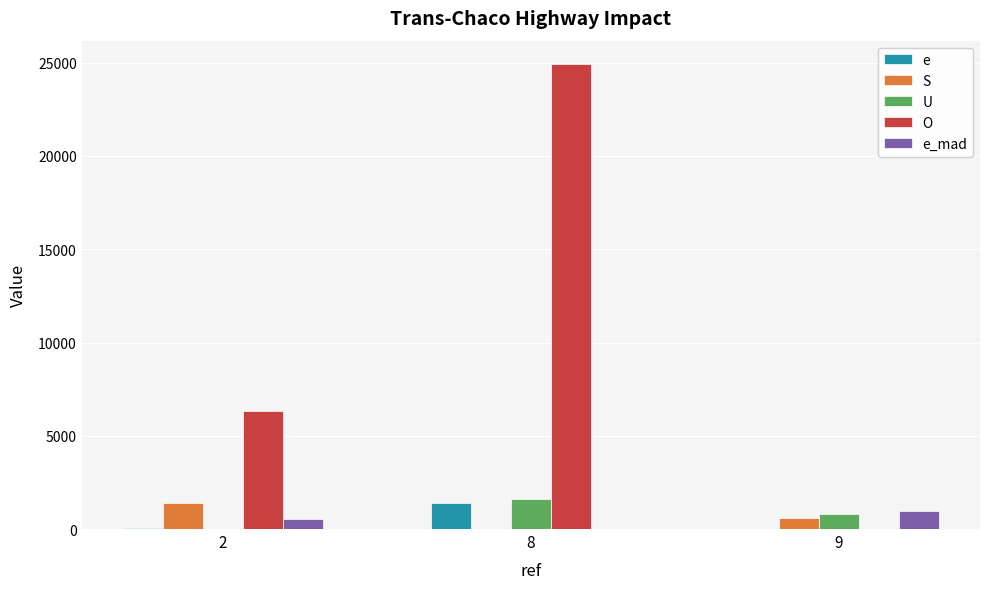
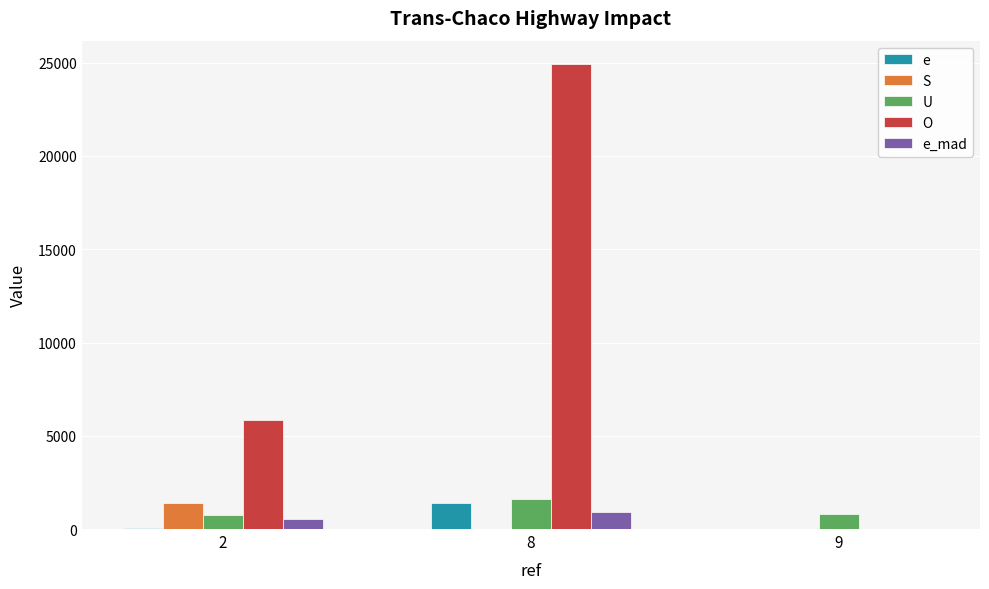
  {
    "e": {
      "8": 1400
    },
    "S": {
      "2": 1400,
-     "9": 600
+     "9": 0
    },
    "U": {
-     "2": 0,
+     "2": 700,
      "8": 1600,
      "9": 800
    },
    "O": {
-     "2": 6300,
+     "2": 5800,
      "8": 24900
    },
    "e_mad": {
      "2": 500,
-     "8": 0,
-     "9": 1000
+     "8": 900,
+     "9": 0
    }
  }
